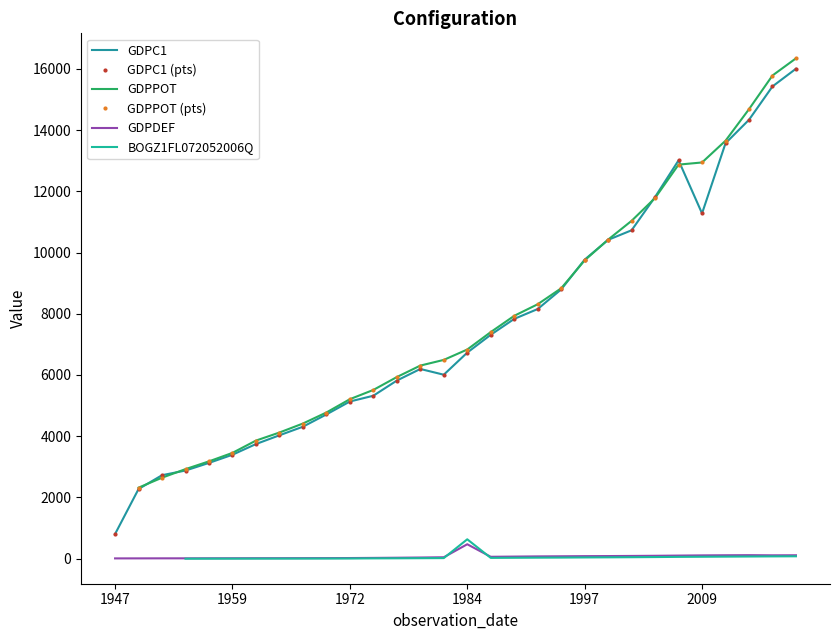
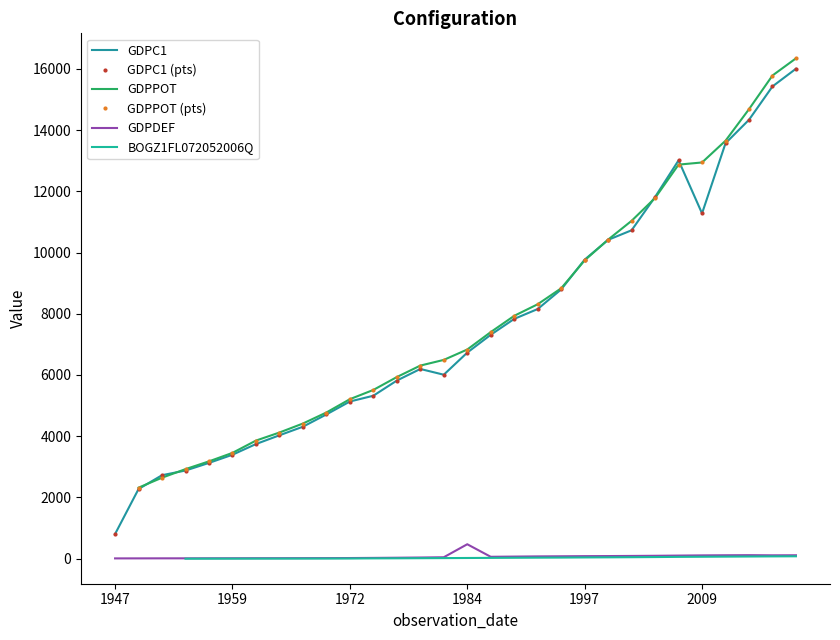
  {
    "GDPC1 (pts)": {
      "1947": 800,
      "1984": 6700,
      "2009": 11300
    },
    "GDPPOT (pts)": {
      "1984": 6800,
      "2009": 12900
    },
    "GDPDEF": {
      "1947": 0,
      "1984": 500
    },
    "BOGZ1FL072052006Q": {
-     "1984": 600
+     "1984": 0
    }
  }
